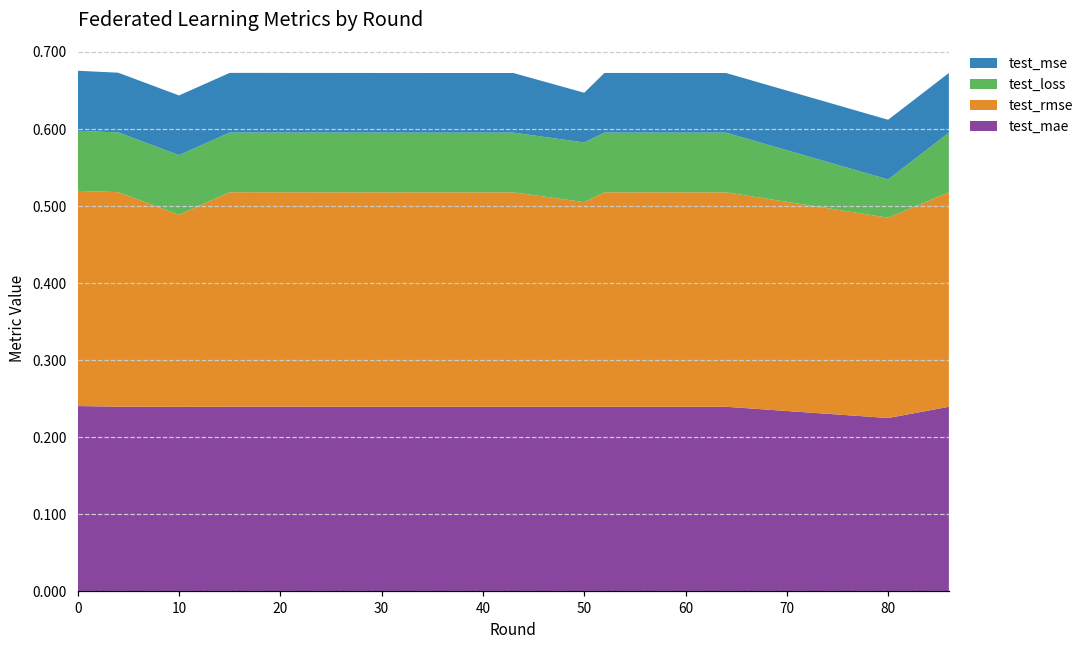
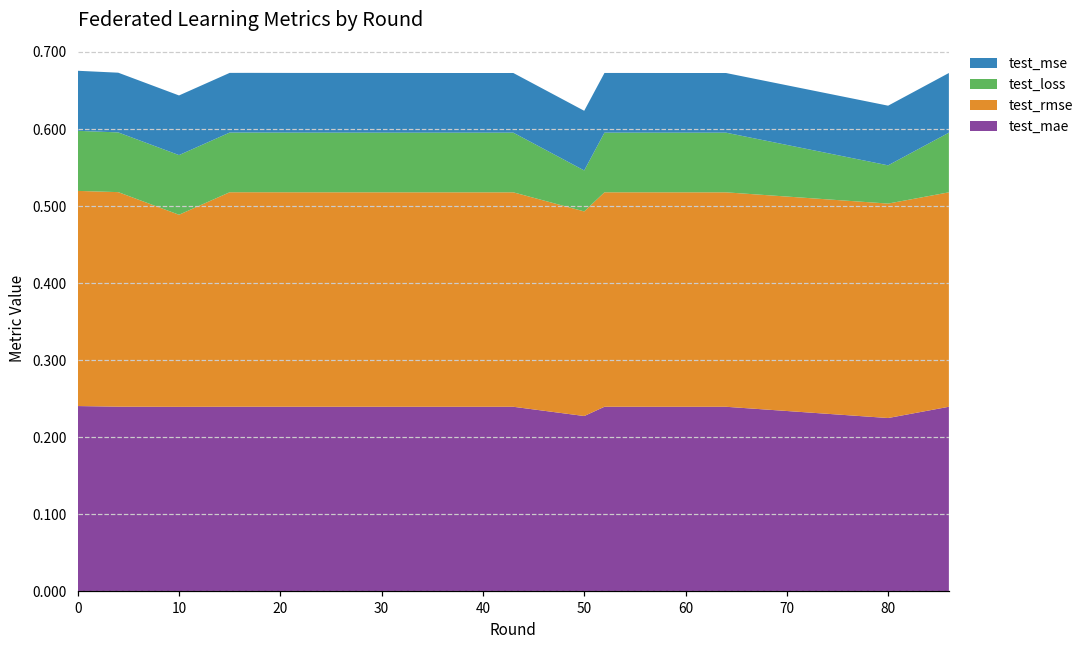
  {
    "test_mae": {
      "0": 0.24,
      "10": 0.24,
-     "50": 0.24,
+     "50": 0.23,
      "80": 0.23
    },
    "test_rmse": {
      "0": 0.28,
      "10": 0.25,
      "50": 0.27,
-     "80": 0.26
+     "80": 0.28
    },
    "test_loss": {
      "0": 0.08,
      "10": 0.08,
-     "50": 0.08,
+     "50": 0.05,
      "80": 0.05
    },
    "test_mse": {
      "0": 0.08,
      "10": 0.08,
-     "50": 0.06,
+     "50": 0.08,
      "80": 0.08
    }
  }
